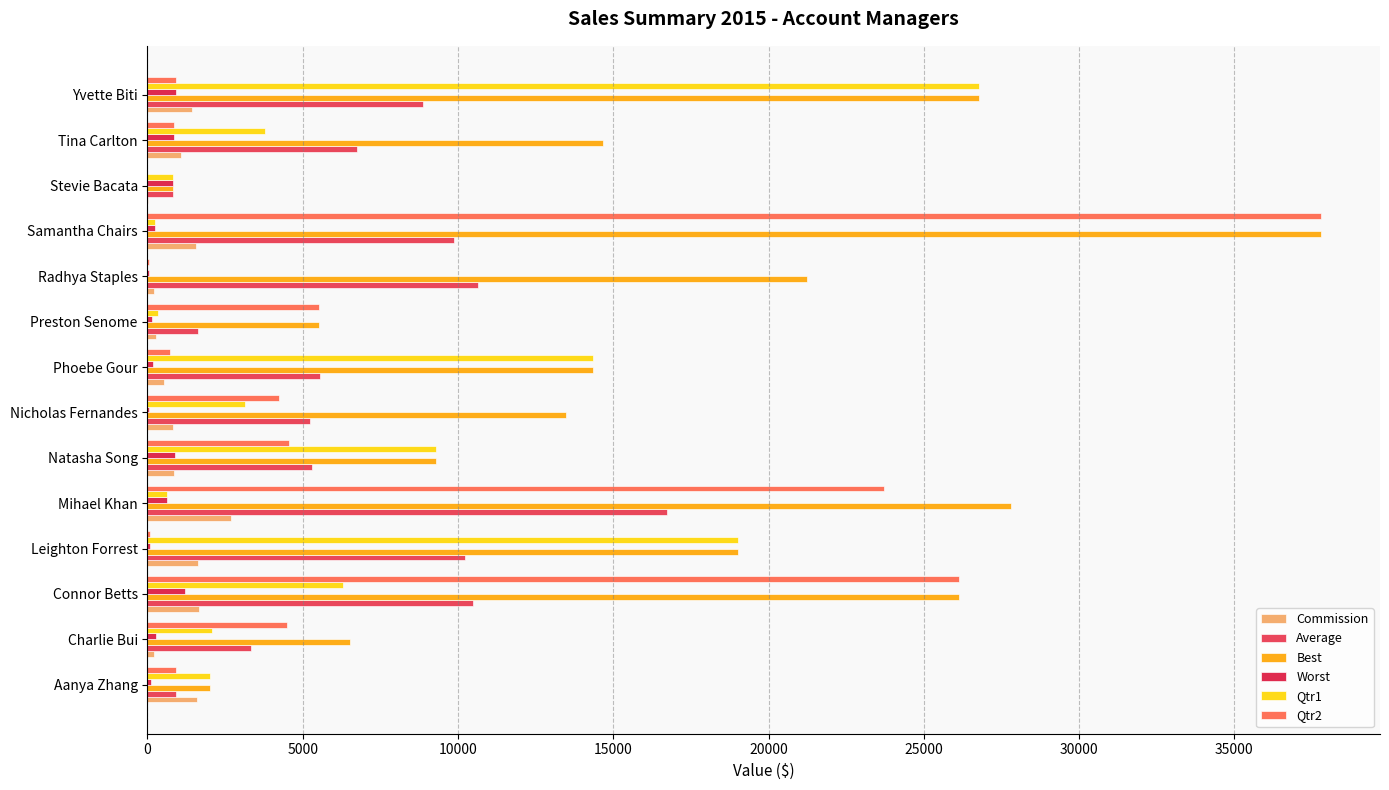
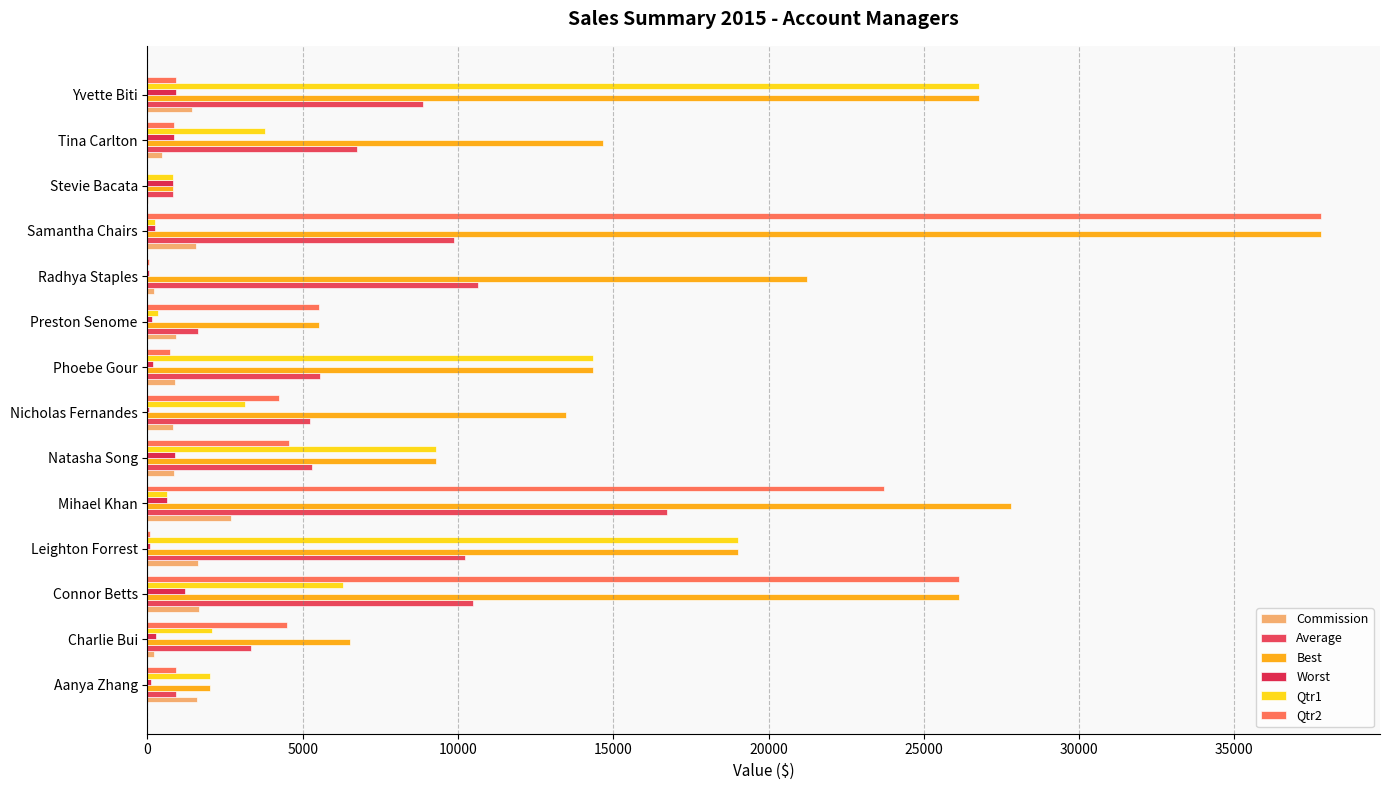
  {
    "Commission": {
      "Yvette Biti": 1400,
-     "Tina Carlton": 1100,
+     "Tina Carlton": 500,
      "Samantha Chairs": 1600,
      "Radhya Staples": 200,
-     "Preston Senome": 300,
-     "Phoebe Gour": 500,
+     "Preston Senome": 900,
+     "Phoebe Gour": 900,
      "Nicholas Fernandes": 800,
      "Natasha Song": 800,
      "Mihael Khan": 2700,
      "Leighton Forrest": 1600,
      "Connor Betts": 1700,
      "Charlie Bui": 200,
      "Aanya Zhang": 1600
    }
  }
